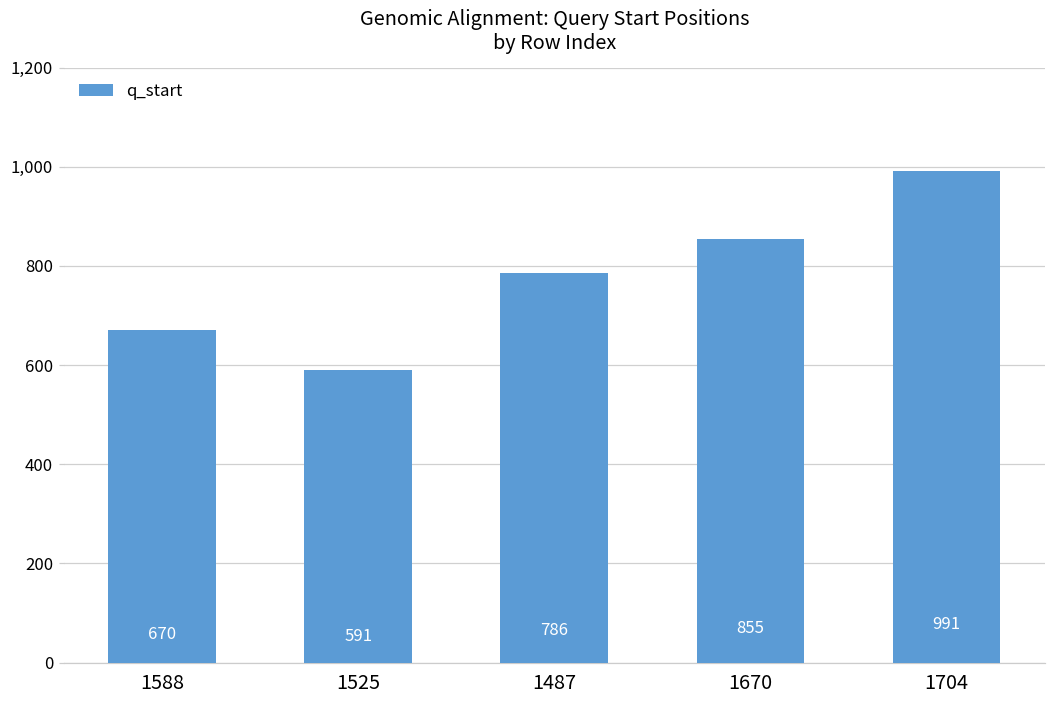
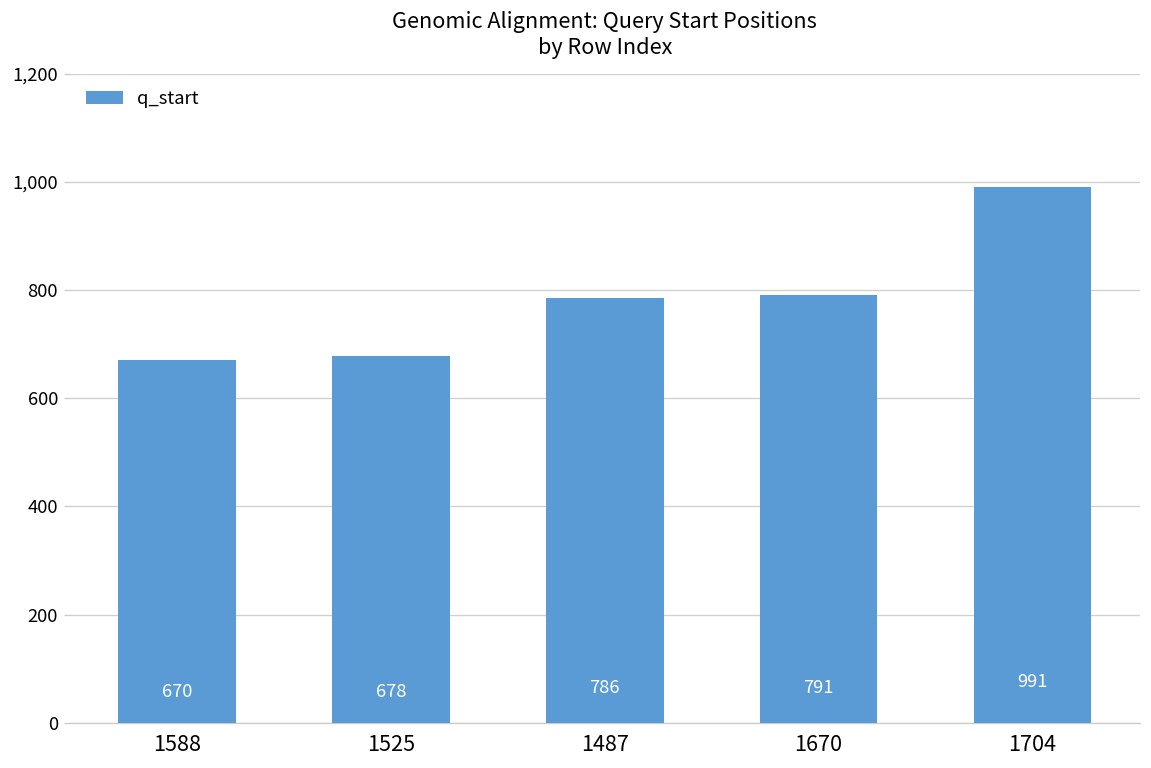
  {
    "1588": 670,
-   "1525": 591,
+   "1525": 678,
    "1487": 786,
-   "1670": 855,
+   "1670": 791,
    "1704": 991
  }
